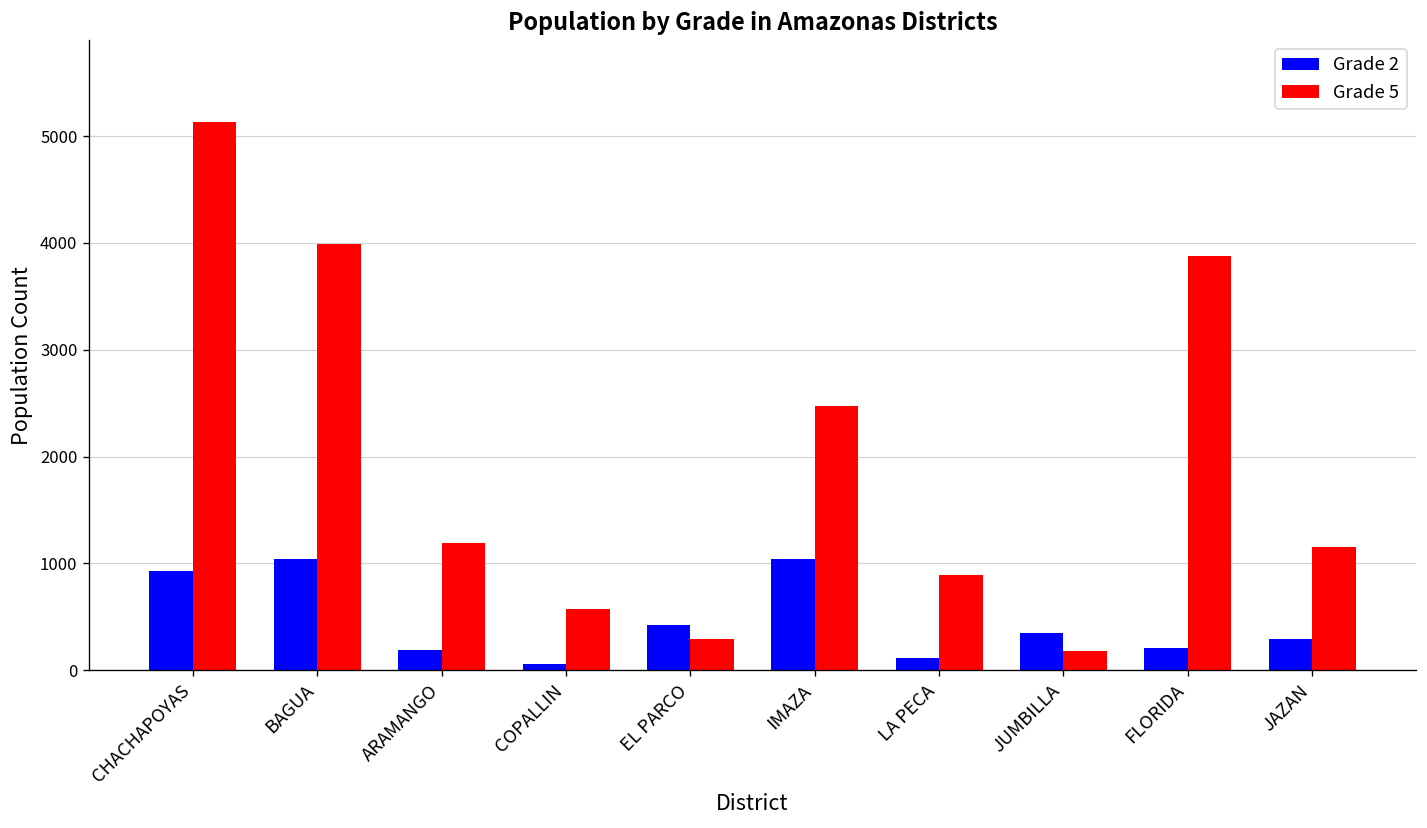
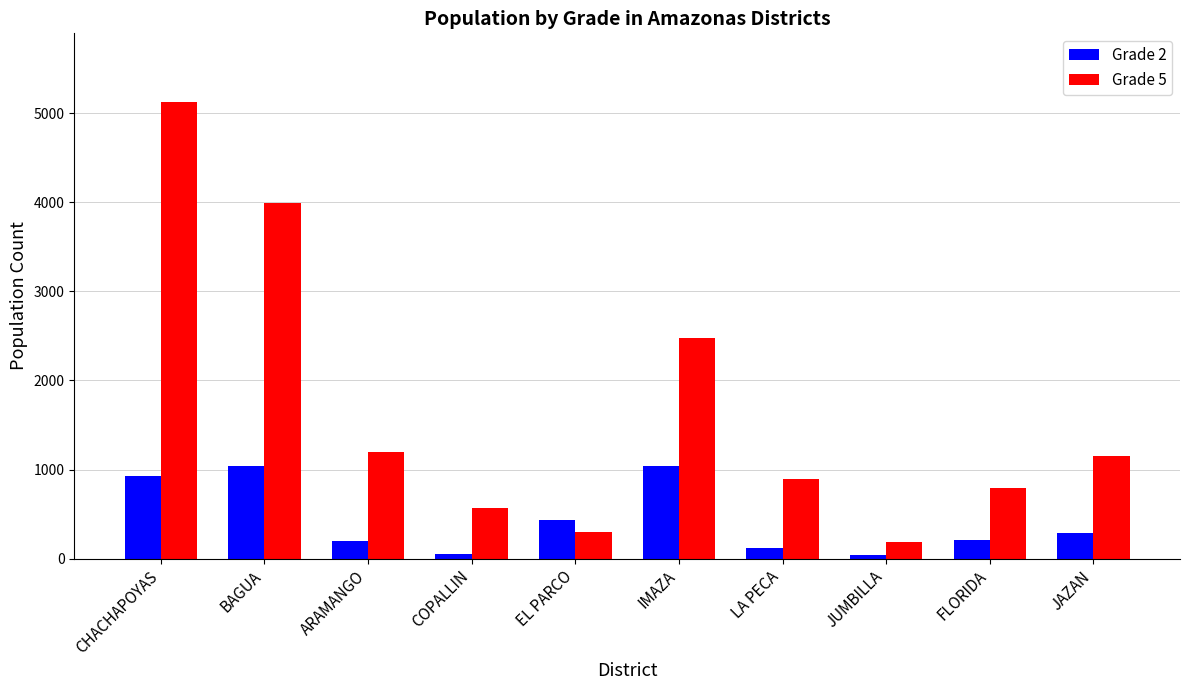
  {
    "Grade 2": {
      "CHACHAPOYAS": 900,
      "BAGUA": 1000,
      "ARAMANGO": 200,
      "COPALLIN": 100,
      "EL PARCO": 400,
      "IMAZA": 1000,
      "LA PECA": 100,
-     "JUMBILLA": 300,
+     "JUMBILLA": 0,
      "FLORIDA": 200,
      "JAZAN": 300
    },
    "Grade 5": {
      "CHACHAPOYAS": 5100,
      "BAGUA": 4000,
      "ARAMANGO": 1200,
      "COPALLIN": 600,
      "EL PARCO": 300,
      "IMAZA": 2500,
      "LA PECA": 900,
      "JUMBILLA": 200,
-     "FLORIDA": 3900,
+     "FLORIDA": 800,
      "JAZAN": 1200
    }
  }
